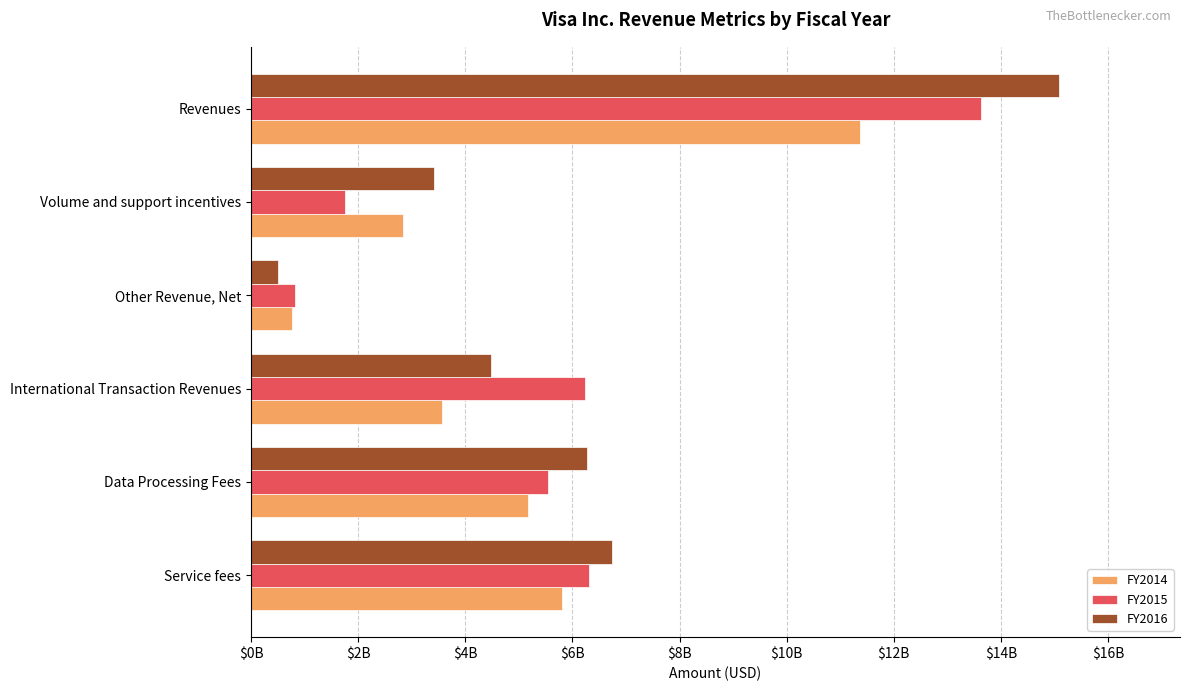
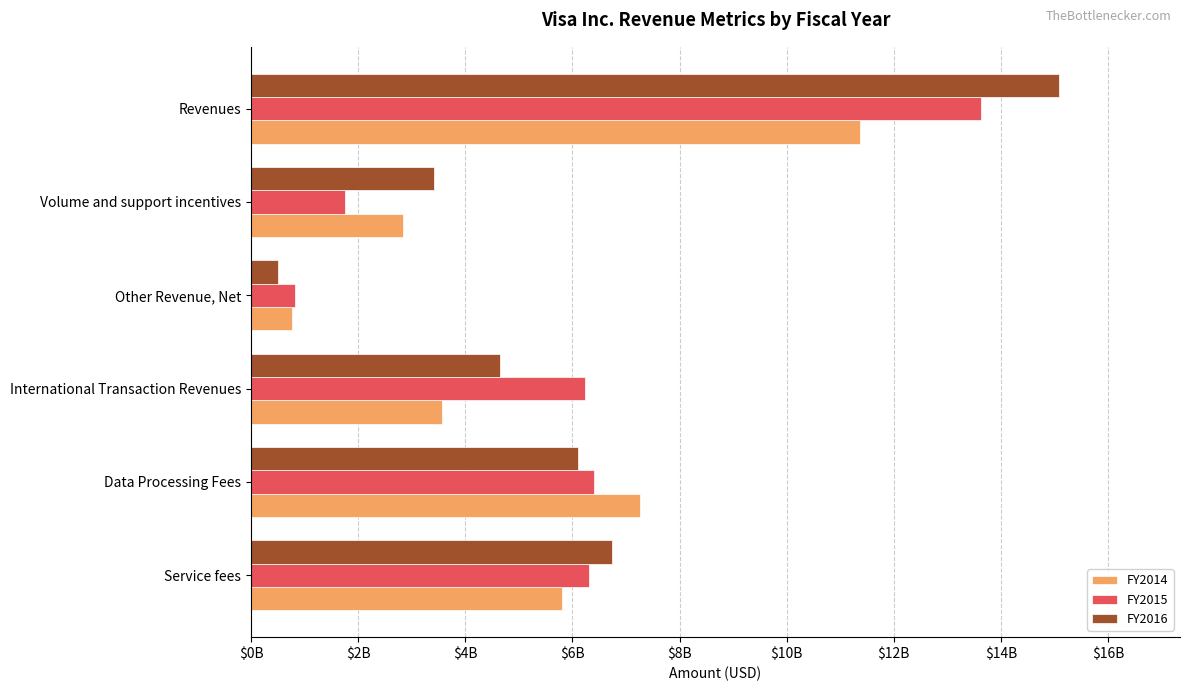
  {
    "FY2014": {
      "Revenues": "$11400000000",
      "Volume and support incentives": "$2800000000",
      "Other Revenue, Net": "$800000000",
      "International Transaction Revenues": "$3600000000",
-     "Data Processing Fees": "$5200000000",
+     "Data Processing Fees": "$7300000000",
      "Service fees": "$5800000000"
    },
    "FY2015": {
      "Revenues": "$13600000000",
      "Volume and support incentives": "$1800000000",
      "Other Revenue, Net": "$800000000",
      "International Transaction Revenues": "$6200000000",
-     "Data Processing Fees": "$5600000000",
+     "Data Processing Fees": "$6400000000",
      "Service fees": "$6300000000"
    },
    "FY2016": {
      "Revenues": "$15100000000",
      "Volume and support incentives": "$3400000000",
      "Other Revenue, Net": "$500000000",
-     "International Transaction Revenues": "$4500000000",
-     "Data Processing Fees": "$6300000000",
+     "International Transaction Revenues": "$4600000000",
+     "Data Processing Fees": "$6100000000",
      "Service fees": "$6700000000"
    }
  }
